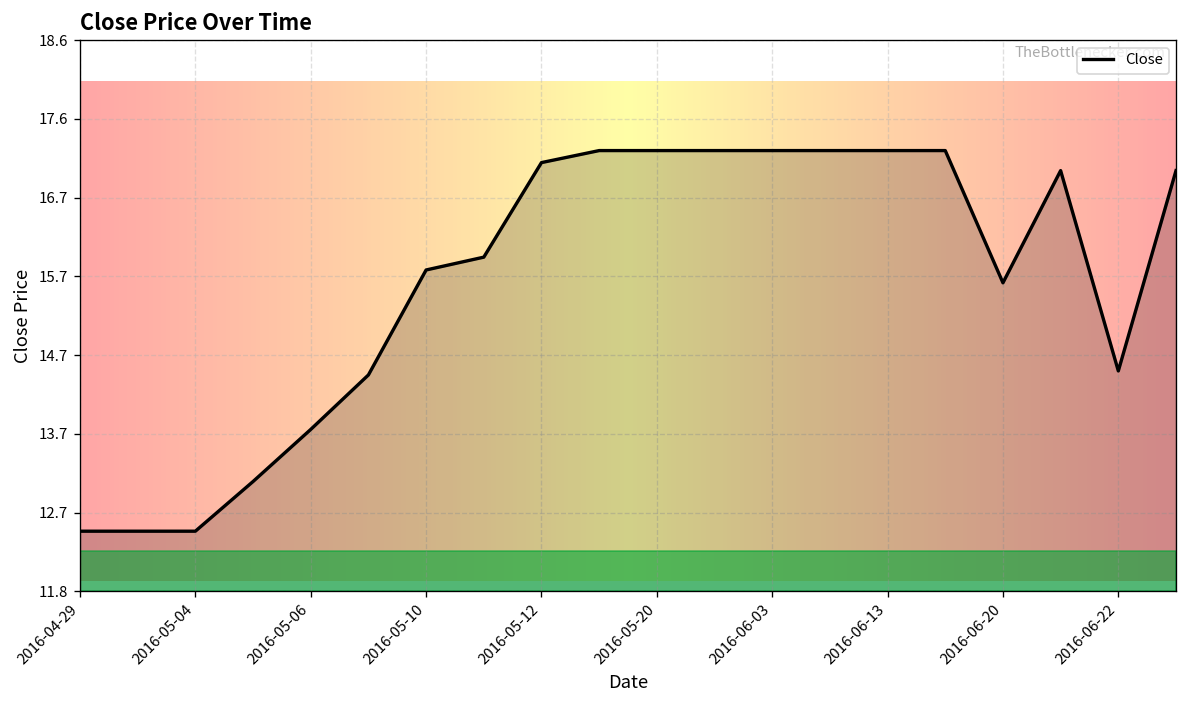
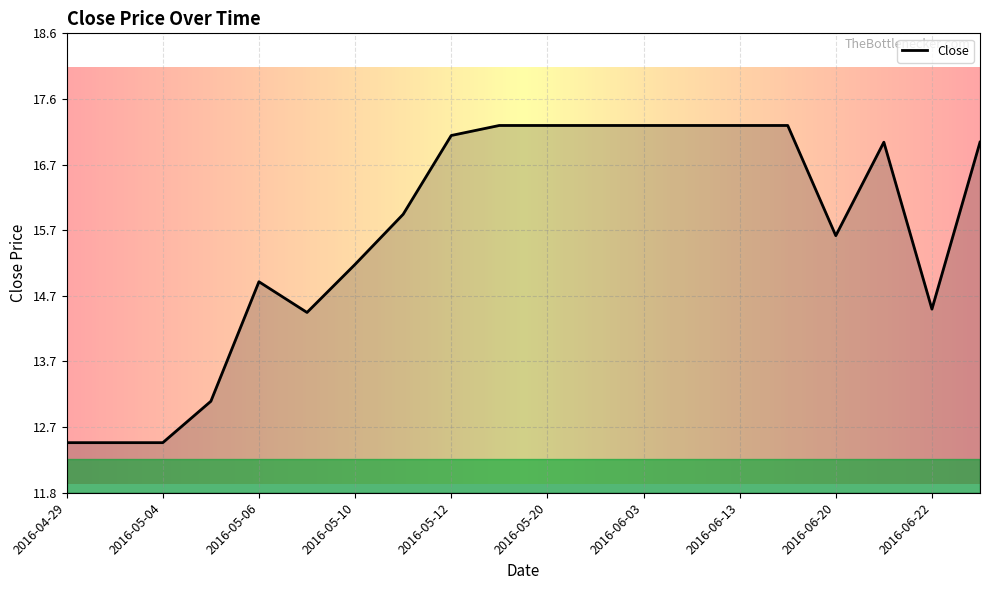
  {
    "2016-04-29": 12.5,
    "2016-05-04": 12.5,
-   "2016-05-06": 13.8,
-   "2016-05-10": 15.8,
+   "2016-05-06": 14.9,
+   "2016-05-10": 15.2,
    "2016-05-12": 17.1,
    "2016-05-20": 17.3,
    "2016-06-03": 17.3,
    "2016-06-13": 17.3,
    "2016-06-20": 15.6,
    "2016-06-22": 14.5
  }
